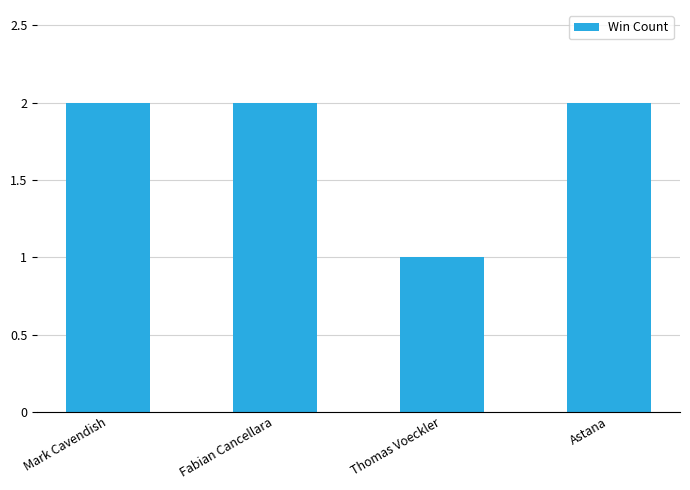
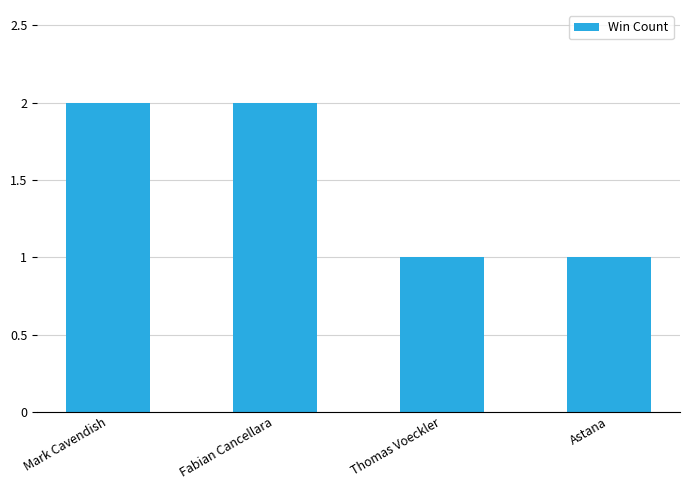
  {
    "Mark Cavendish": 2,
    "Fabian Cancellara": 2,
    "Thomas Voeckler": 1,
-   "Astana": 2
+   "Astana": 1
  }
